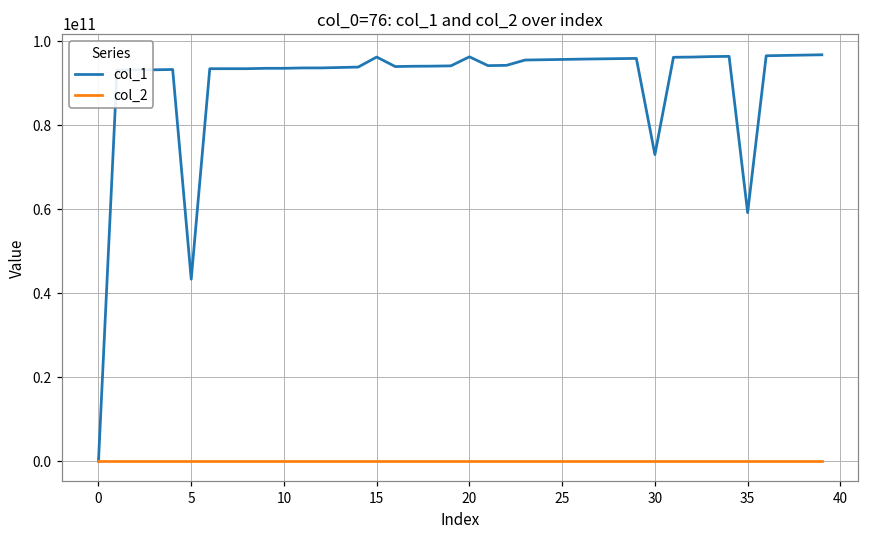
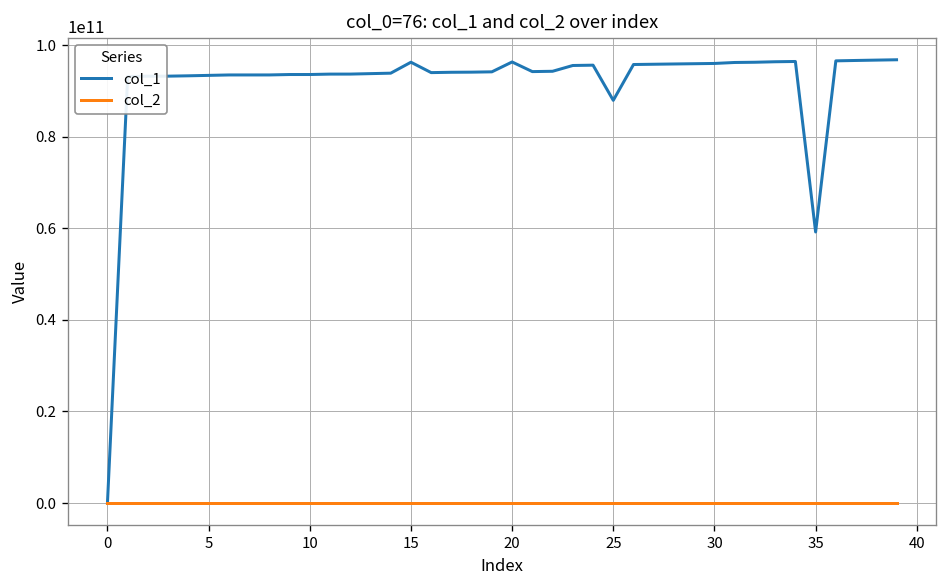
  {
    "col_1": {
-     "5": 43000000000,
+     "5": 93000000000,
      "10": 94000000000,
      "15": 96000000000,
      "20": 96000000000,
-     "25": 96000000000,
-     "30": 73000000000,
+     "25": 88000000000,
+     "30": 96000000000,
      "35": 59000000000
    },
    "col_2": {
      "5": 0,
      "10": 0,
      "15": 0,
      "20": 0,
      "25": 0,
      "30": 0,
      "35": 0
    }
  }
